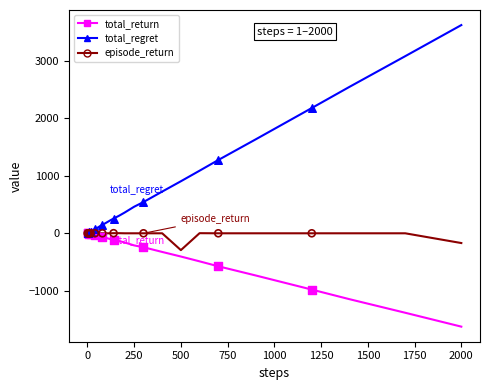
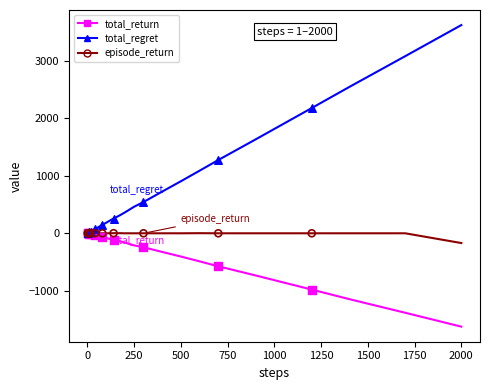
  {
    "episode_return": {
      "250": 0,
-     "500": -300,
+     "500": 0,
      "1000": 0,
      "2000": -200
    }
  }
